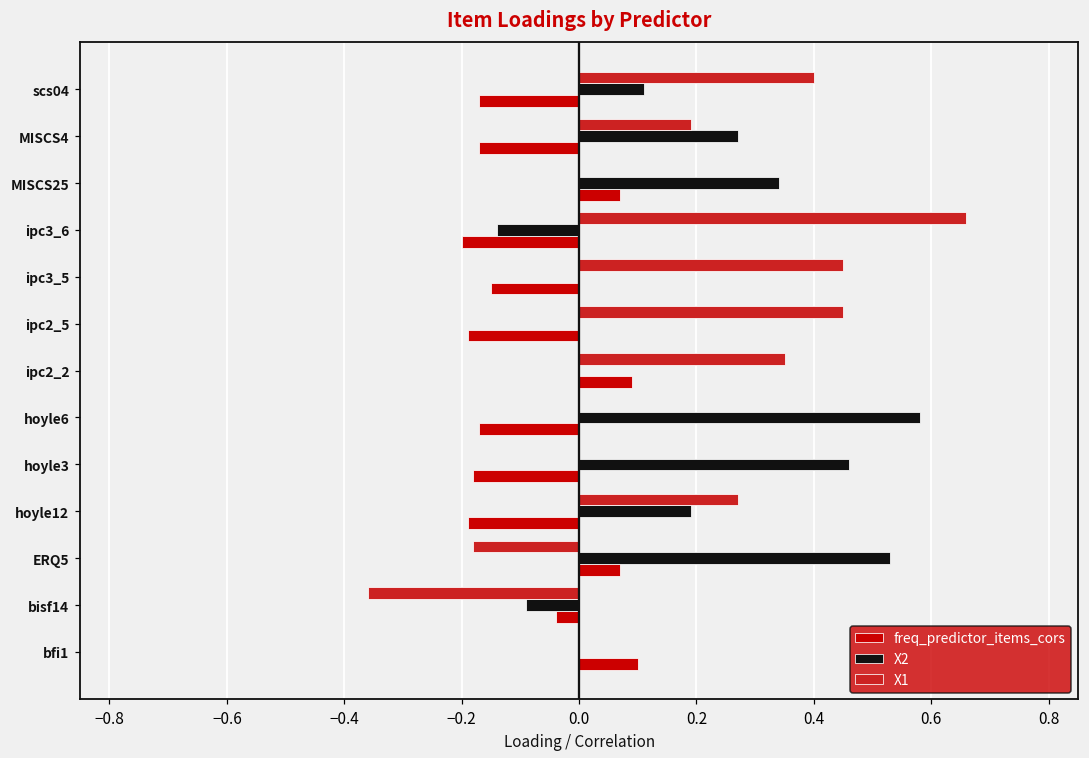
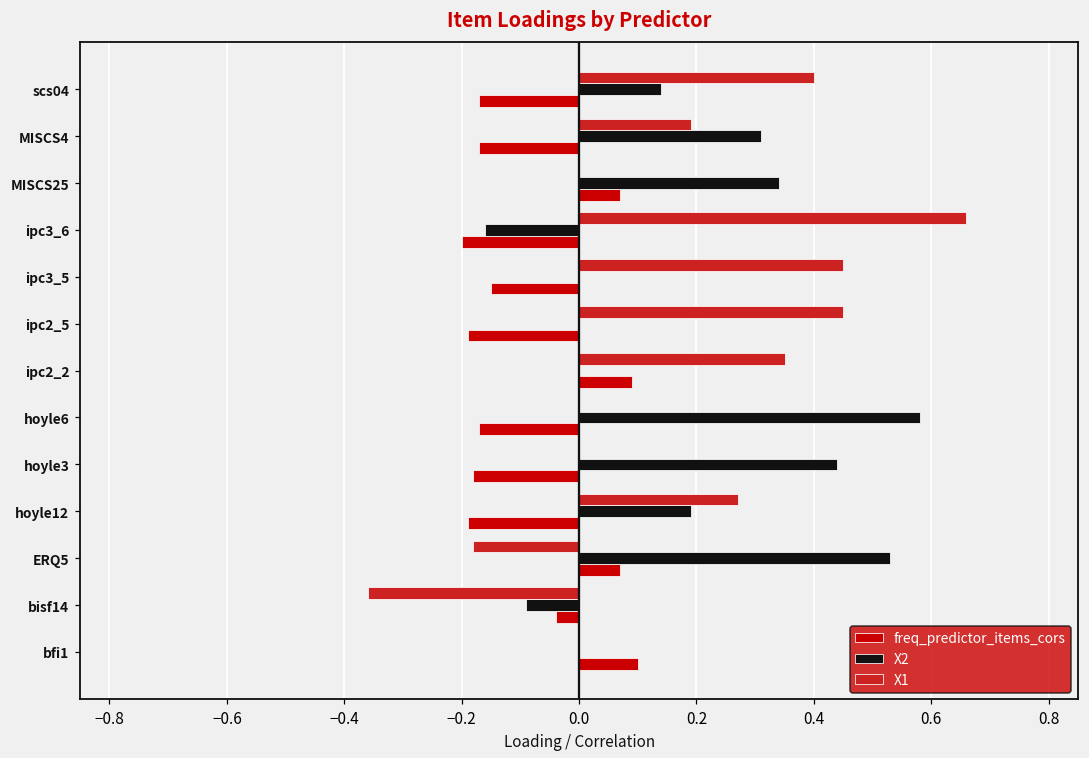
  {
    "X2": {
-     "scs04": 0.11,
-     "MISCS4": 0.27,
+     "scs04": 0.14,
+     "MISCS4": 0.31,
      "MISCS25": 0.34,
-     "ipc3_6": -0.14,
+     "ipc3_6": -0.16,
      "ipc3_5": 0.00,
      "ipc2_5": 0.00,
      "ipc2_2": 0.00,
      "hoyle6": 0.58,
-     "hoyle3": 0.46,
+     "hoyle3": 0.44,
      "hoyle12": 0.19,
      "ERQ5": 0.53,
      "bisf14": -0.09,
      "bfi1": 0.00
    }
  }
